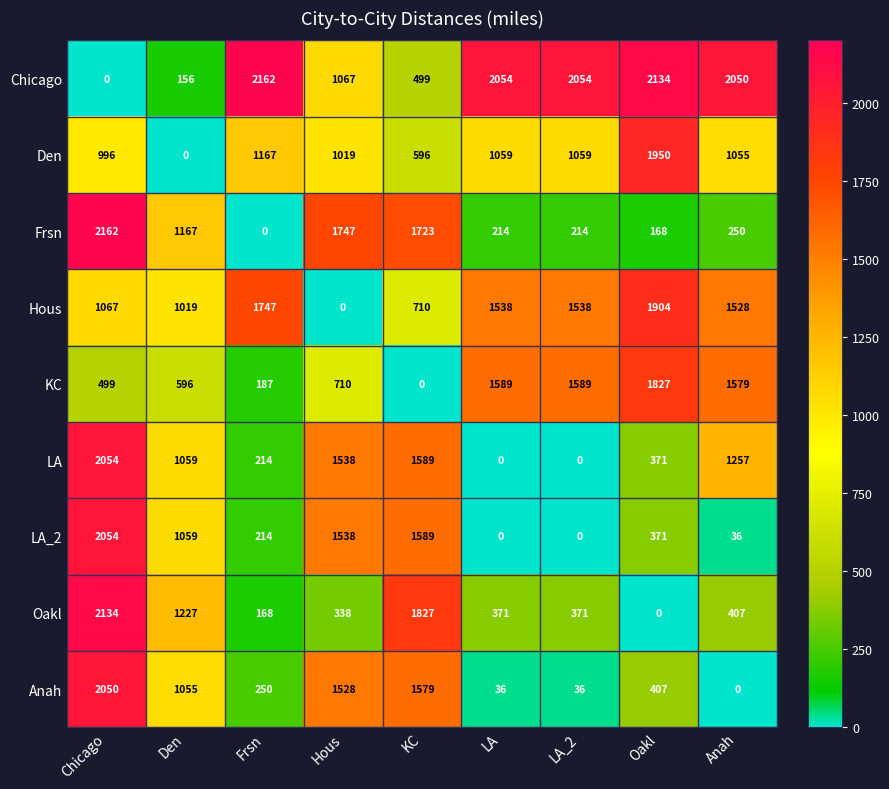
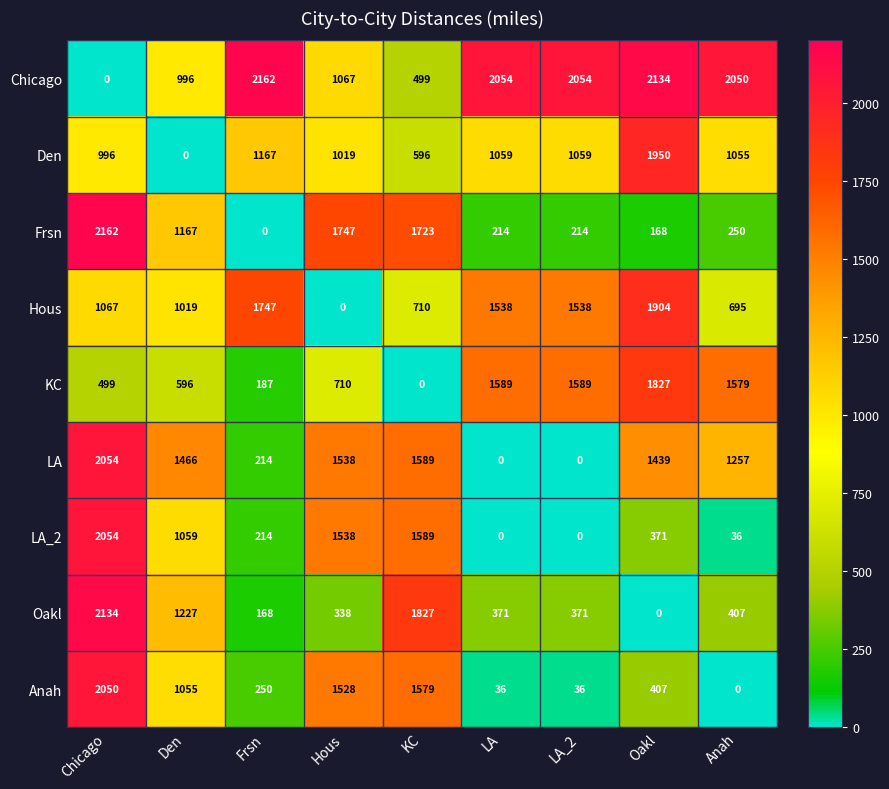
  {
    "Chicago": {
      "Chicago": 0,
-     "Den": 156,
+     "Den": 996,
      "Frsn": 2162,
      "Hous": 1067,
      "KC": 499,
      "LA": 2054,
      "LA_2": 2054,
      "Oakl": 2134,
      "Anah": 2050
    },
    "Den": {
      "Chicago": 996,
      "Den": 0,
      "Frsn": 1167,
      "Hous": 1019,
      "KC": 596,
      "LA": 1059,
      "LA_2": 1059,
      "Oakl": 1950,
      "Anah": 1055
    },
    "Frsn": {
      "Chicago": 2162,
      "Den": 1167,
      "Frsn": 0,
      "Hous": 1747,
      "KC": 1723,
      "LA": 214,
      "LA_2": 214,
      "Oakl": 168,
      "Anah": 250
    },
    "Hous": {
      "Chicago": 1067,
      "Den": 1019,
      "Frsn": 1747,
      "Hous": 0,
      "KC": 710,
      "LA": 1538,
      "LA_2": 1538,
      "Oakl": 1904,
-     "Anah": 1528
+     "Anah": 695
    },
    "KC": {
      "Chicago": 499,
      "Den": 596,
      "Frsn": 187,
      "Hous": 710,
      "KC": 0,
      "LA": 1589,
      "LA_2": 1589,
      "Oakl": 1827,
      "Anah": 1579
    },
    "LA": {
      "Chicago": 2054,
-     "Den": 1059,
+     "Den": 1466,
      "Frsn": 214,
      "Hous": 1538,
      "KC": 1589,
      "LA": 0,
      "LA_2": 0,
-     "Oakl": 371,
+     "Oakl": 1439,
      "Anah": 1257
    },
    "LA_2": {
      "Chicago": 2054,
      "Den": 1059,
      "Frsn": 214,
      "Hous": 1538,
      "KC": 1589,
      "LA": 0,
      "LA_2": 0,
      "Oakl": 371,
      "Anah": 36
    },
    "Oakl": {
      "Chicago": 2134,
      "Den": 1227,
      "Frsn": 168,
      "Hous": 338,
      "KC": 1827,
      "LA": 371,
      "LA_2": 371,
      "Oakl": 0,
      "Anah": 407
    },
    "Anah": {
      "Chicago": 2050,
      "Den": 1055,
      "Frsn": 250,
      "Hous": 1528,
      "KC": 1579,
      "LA": 36,
      "LA_2": 36,
      "Oakl": 407,
      "Anah": 0
    }
  }
